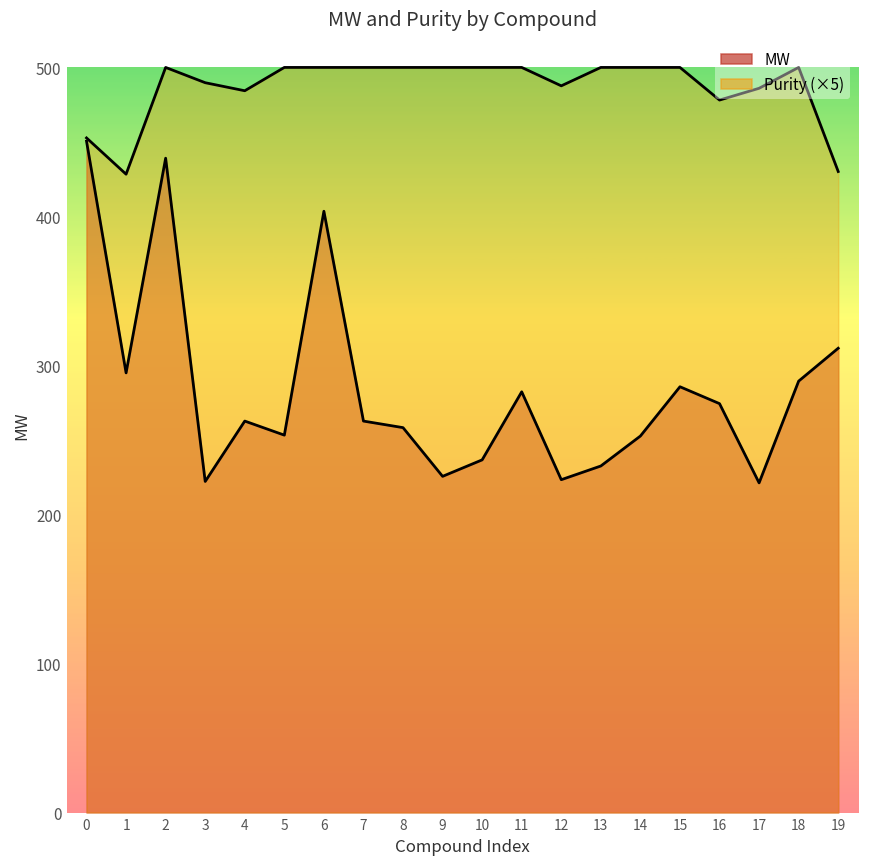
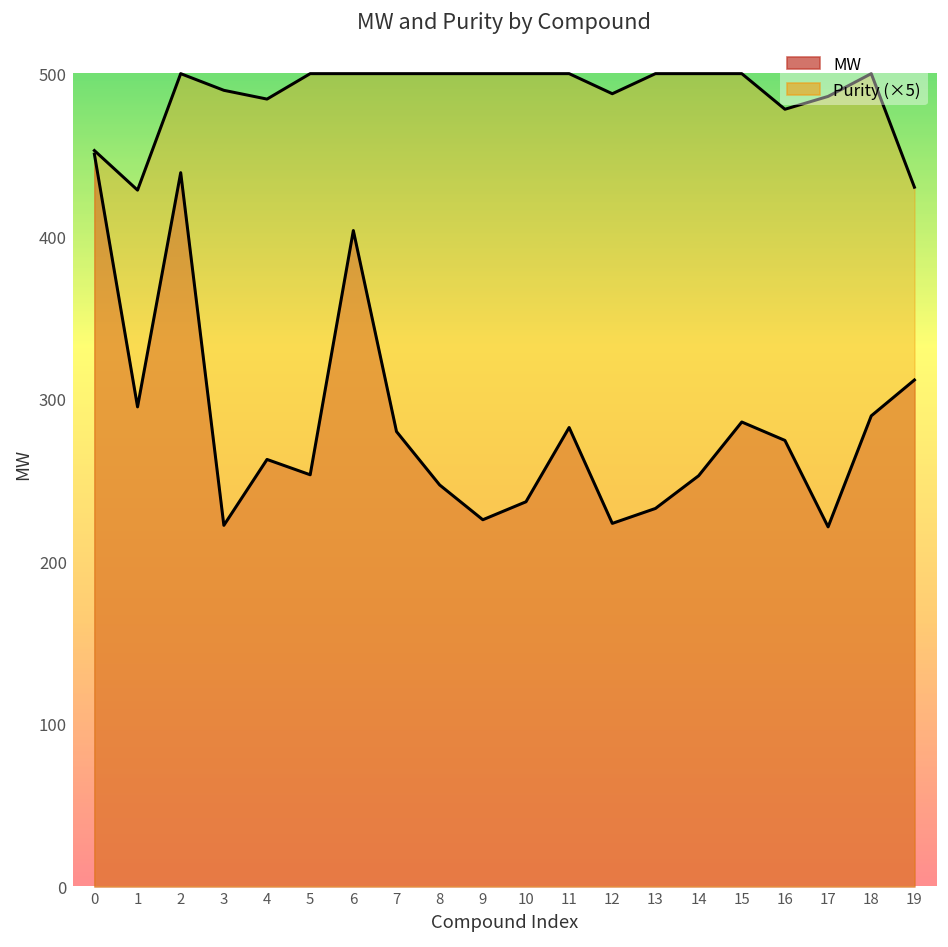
  {
    "MW": {
      "0": 451,
      "1": 295,
      "2": 439,
      "3": 222,
      "4": 263,
      "5": 253,
      "6": 403,
-     "7": 263,
-     "8": 258,
+     "7": 280,
+     "8": 247,
      "9": 226,
      "10": 237,
      "11": 282,
      "12": 223,
      "13": 233,
      "14": 253,
      "15": 286,
      "16": 274,
      "17": 221,
      "18": 290,
      "19": 312
    },
    "Purity (×5)": {
      "0": 453,
      "1": 428,
      "2": 500,
      "3": 490,
      "4": 484,
      "5": 500,
      "6": 500,
      "7": 500,
      "8": 500,
      "9": 500,
      "10": 500,
      "11": 500,
      "12": 488,
      "13": 500,
      "14": 500,
      "15": 500,
      "16": 478,
      "19": 430
    }
  }
